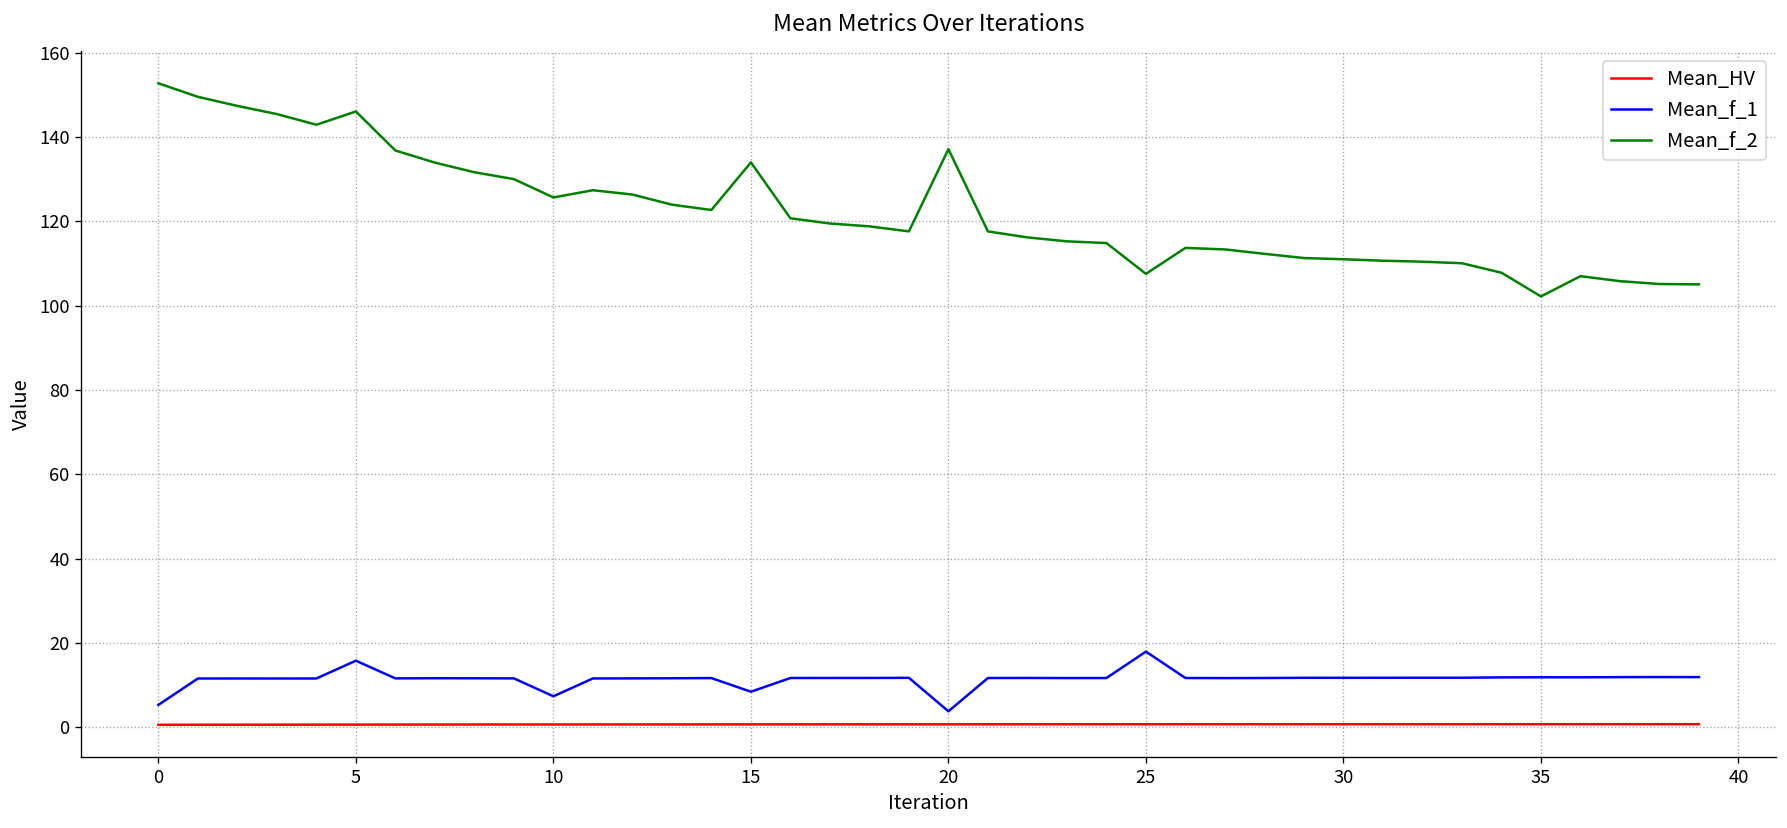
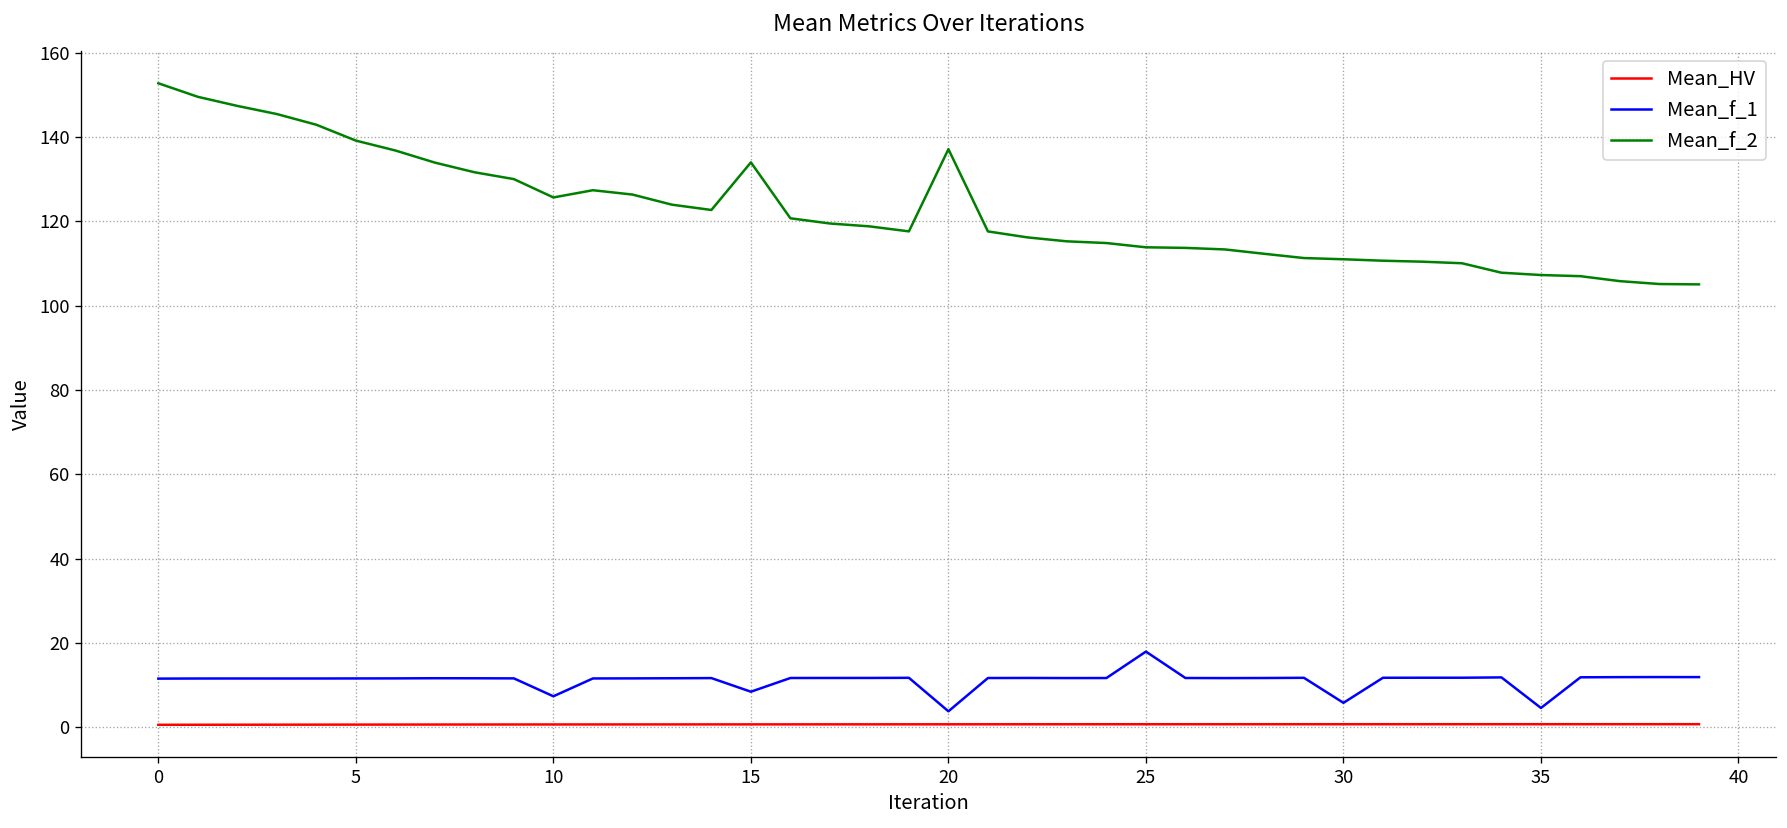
  {
    "Mean_HV": {
      "0": 1,
      "5": 1,
      "10": 1,
      "15": 1,
      "20": 1,
      "25": 1,
      "30": 1,
      "35": 1
    },
    "Mean_f_1": {
-     "0": 5,
-     "5": 16,
+     "0": 12,
+     "5": 12,
      "10": 7,
      "15": 8,
      "20": 4,
      "25": 18,
-     "30": 12,
-     "35": 12
+     "30": 6,
+     "35": 5
    },
    "Mean_f_2": {
      "0": 153,
-     "5": 146,
+     "5": 139,
      "10": 126,
      "15": 134,
      "20": 137,
-     "25": 108,
+     "25": 114,
      "30": 111,
-     "35": 102
+     "35": 107
    }
  }
